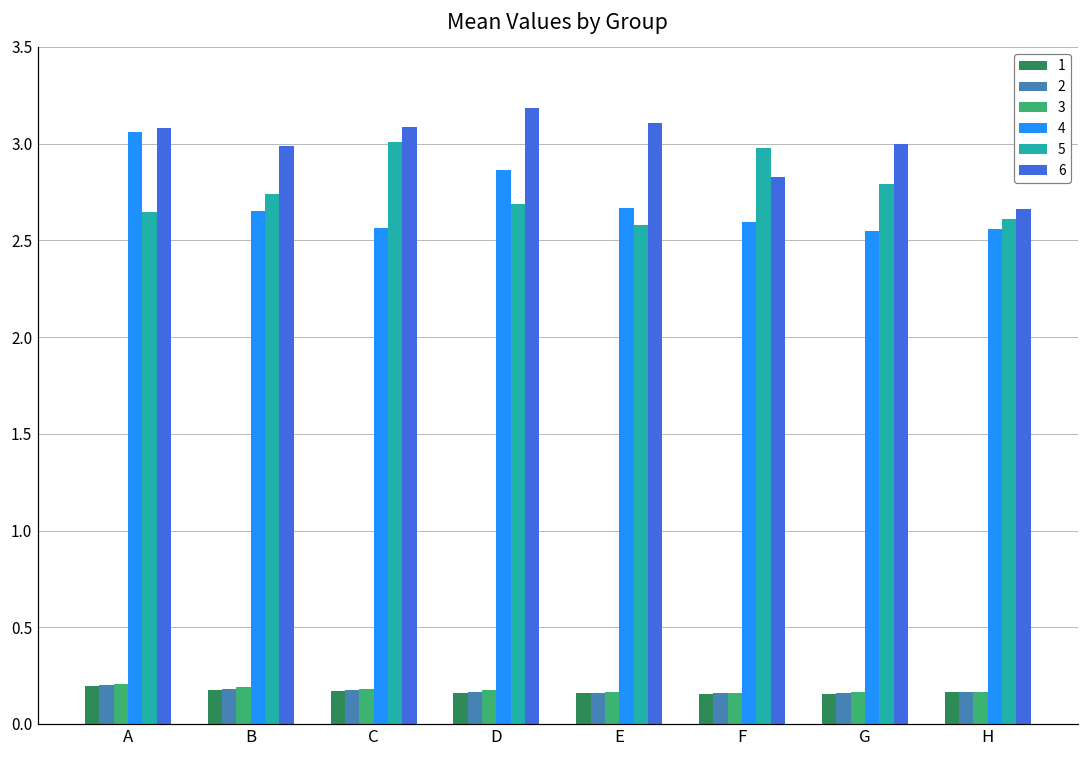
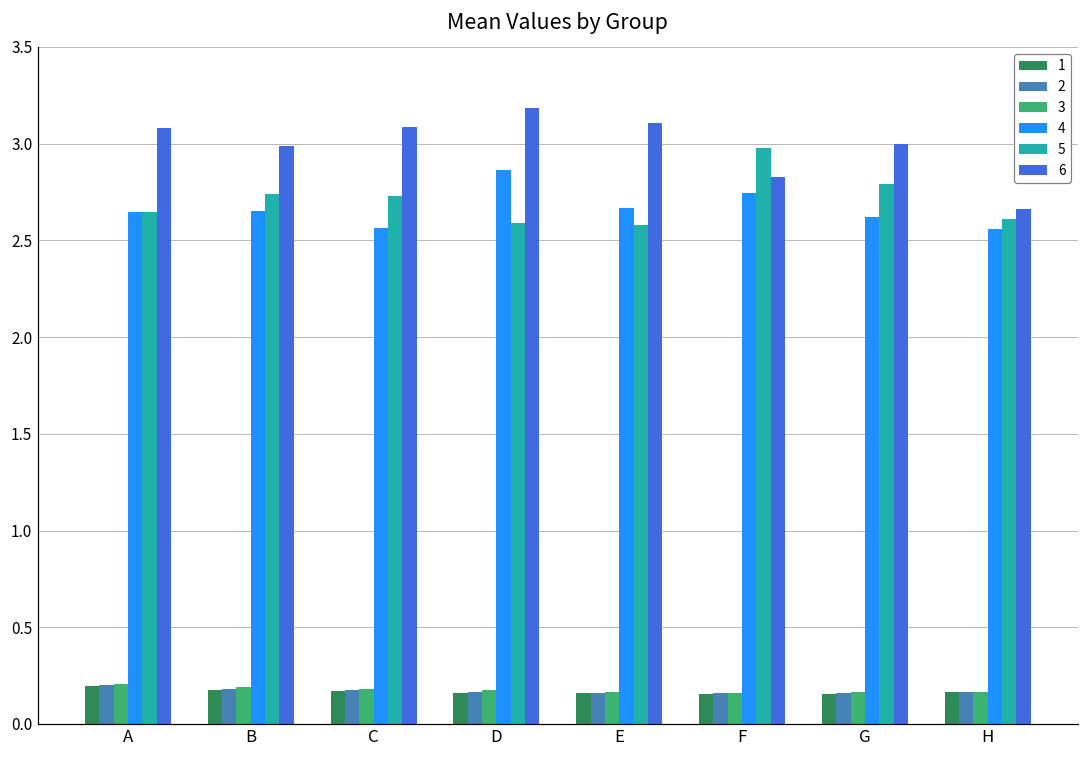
  {
    "4": {
-     "A": 3.06,
+     "A": 2.65,
      "B": 2.65,
      "C": 2.56,
      "D": 2.86,
      "E": 2.67,
-     "F": 2.59,
-     "G": 2.55,
+     "F": 2.74,
+     "G": 2.62,
      "H": 2.56
    },
    "5": {
      "A": 2.65,
      "B": 2.74,
-     "C": 3.01,
-     "D": 2.69,
+     "C": 2.73,
+     "D": 2.59,
      "E": 2.58,
      "F": 2.98,
      "G": 2.79,
      "H": 2.61
    }
  }
